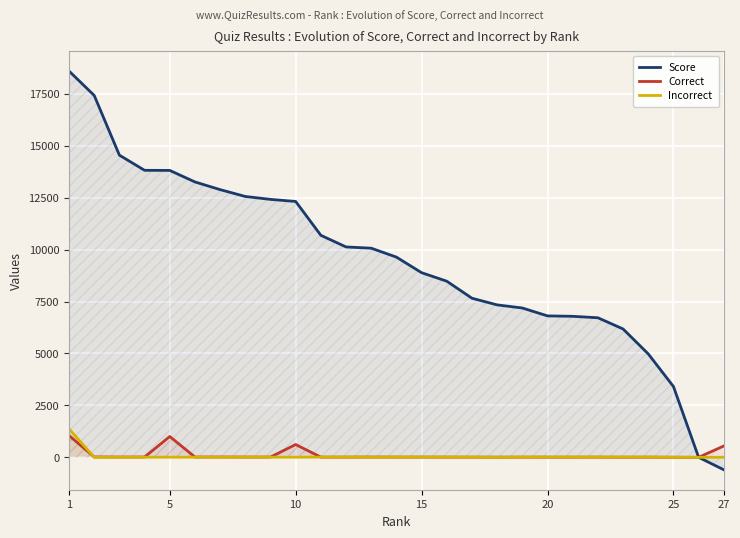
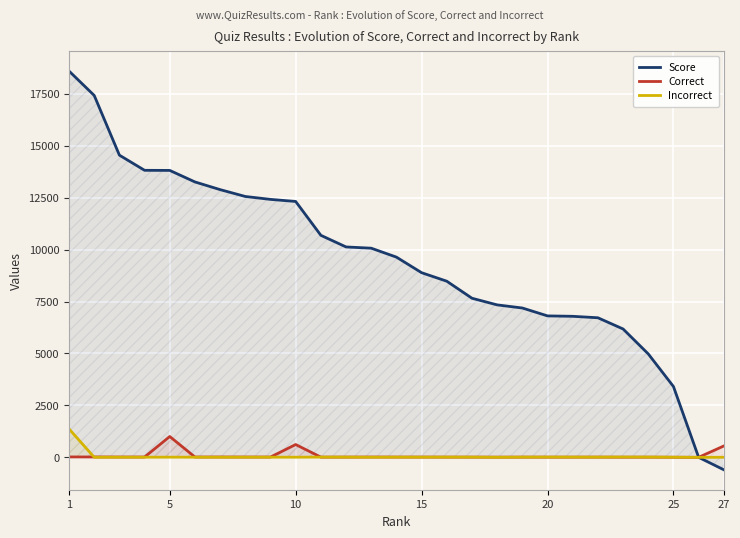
  {
    "Correct": {
-     "1": 1100,
+     "1": 0,
      "5": 1000,
      "10": 600,
      "27": 500
    },
    "Incorrect": {
      "1": 1400,
      "5": 0,
      "10": 0
    }
  }
